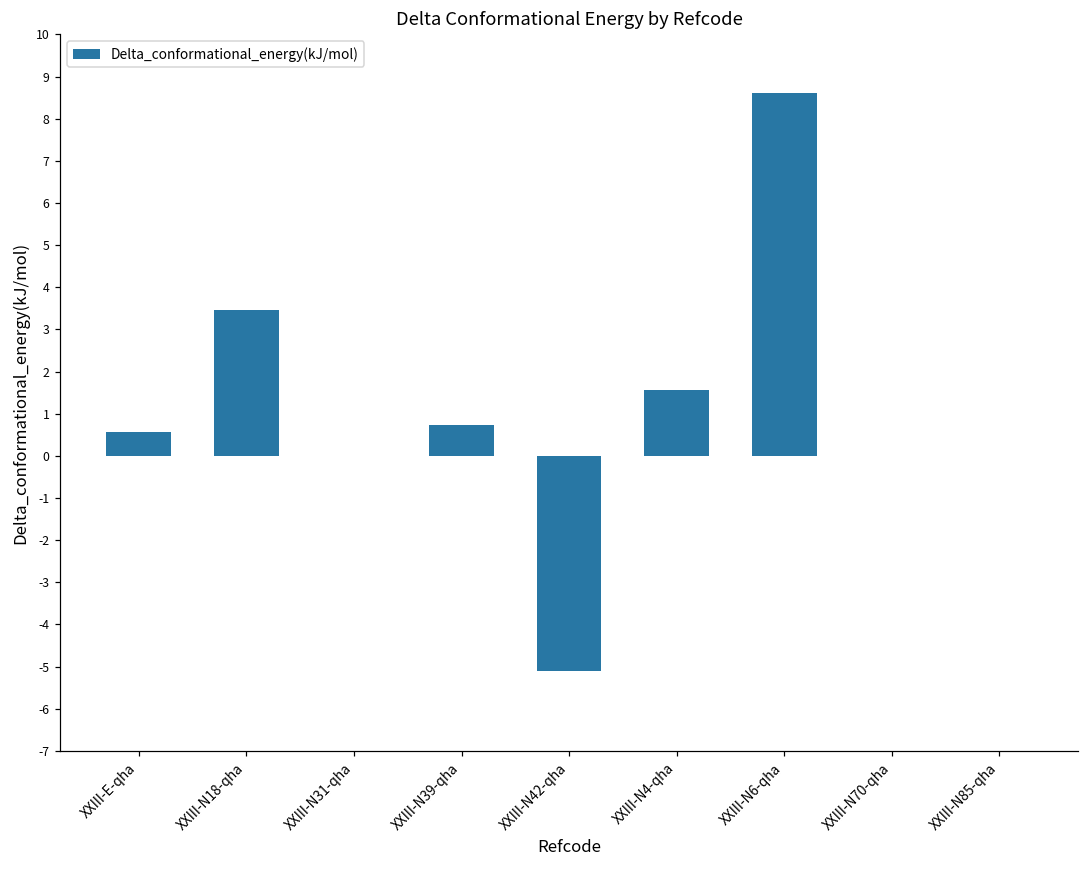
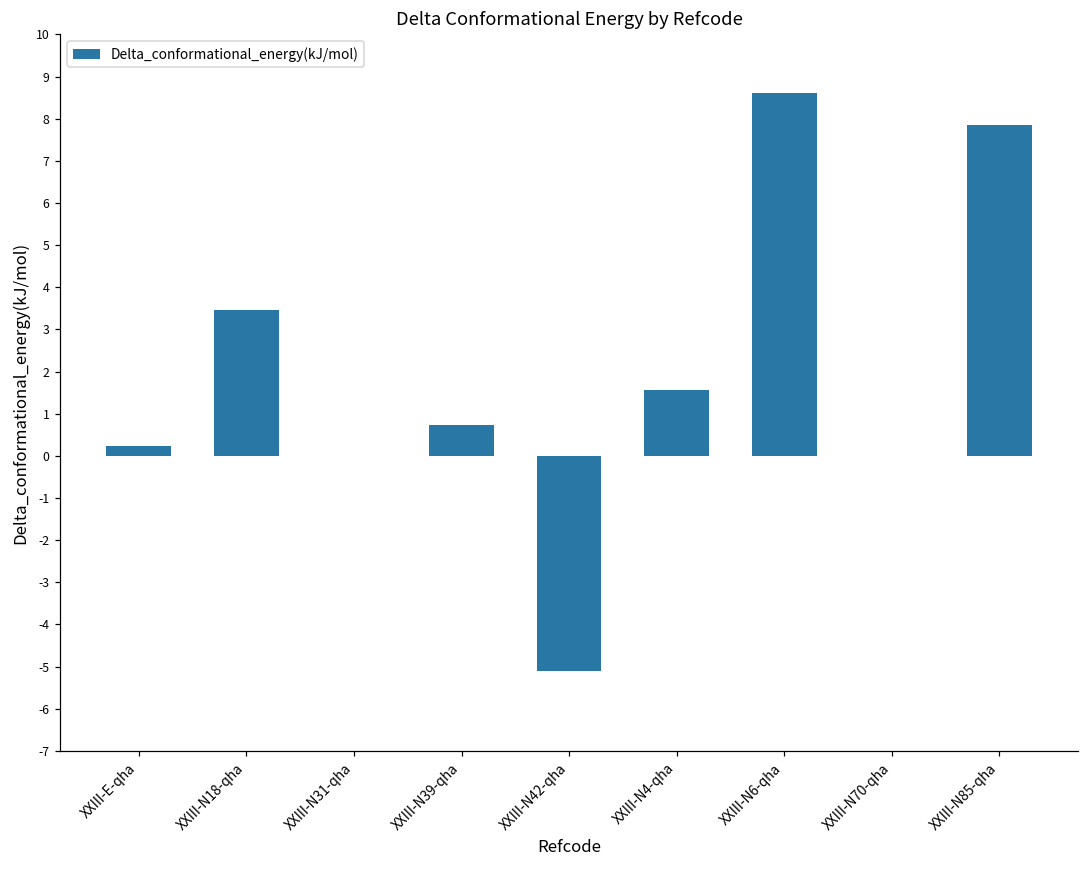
  {
-   "XXIII-E-qha": 0.6,
+   "XXIII-E-qha": 0.2,
    "XXIII-N18-qha": 3.5,
    "XXIII-N39-qha": 0.7,
    "XXIII-N42-qha": -5.1,
    "XXIII-N4-qha": 1.6,
    "XXIII-N6-qha": 8.6,
    "XXIII-N70-qha": 0.0,
-   "XXIII-N85-qha": 0.0
+   "XXIII-N85-qha": 7.9
  }
